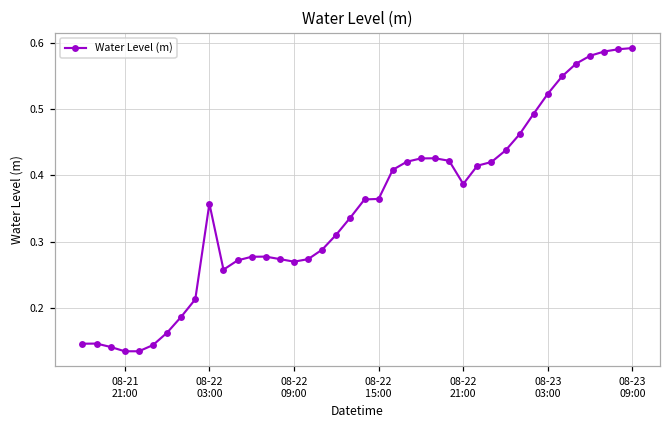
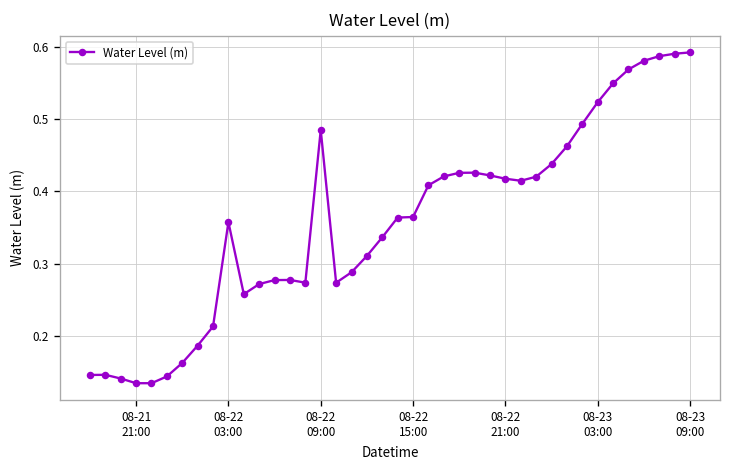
  {
    "08-21 21:00": 0.14,
    "08-22 03:00": 0.36,
-   "08-22 09:00": 0.27,
+   "08-22 09:00": 0.48,
    "08-22 15:00": 0.36,
-   "08-22 21:00": 0.39,
+   "08-22 21:00": 0.42,
    "08-23 03:00": 0.52,
    "08-23 09:00": 0.59
  }
